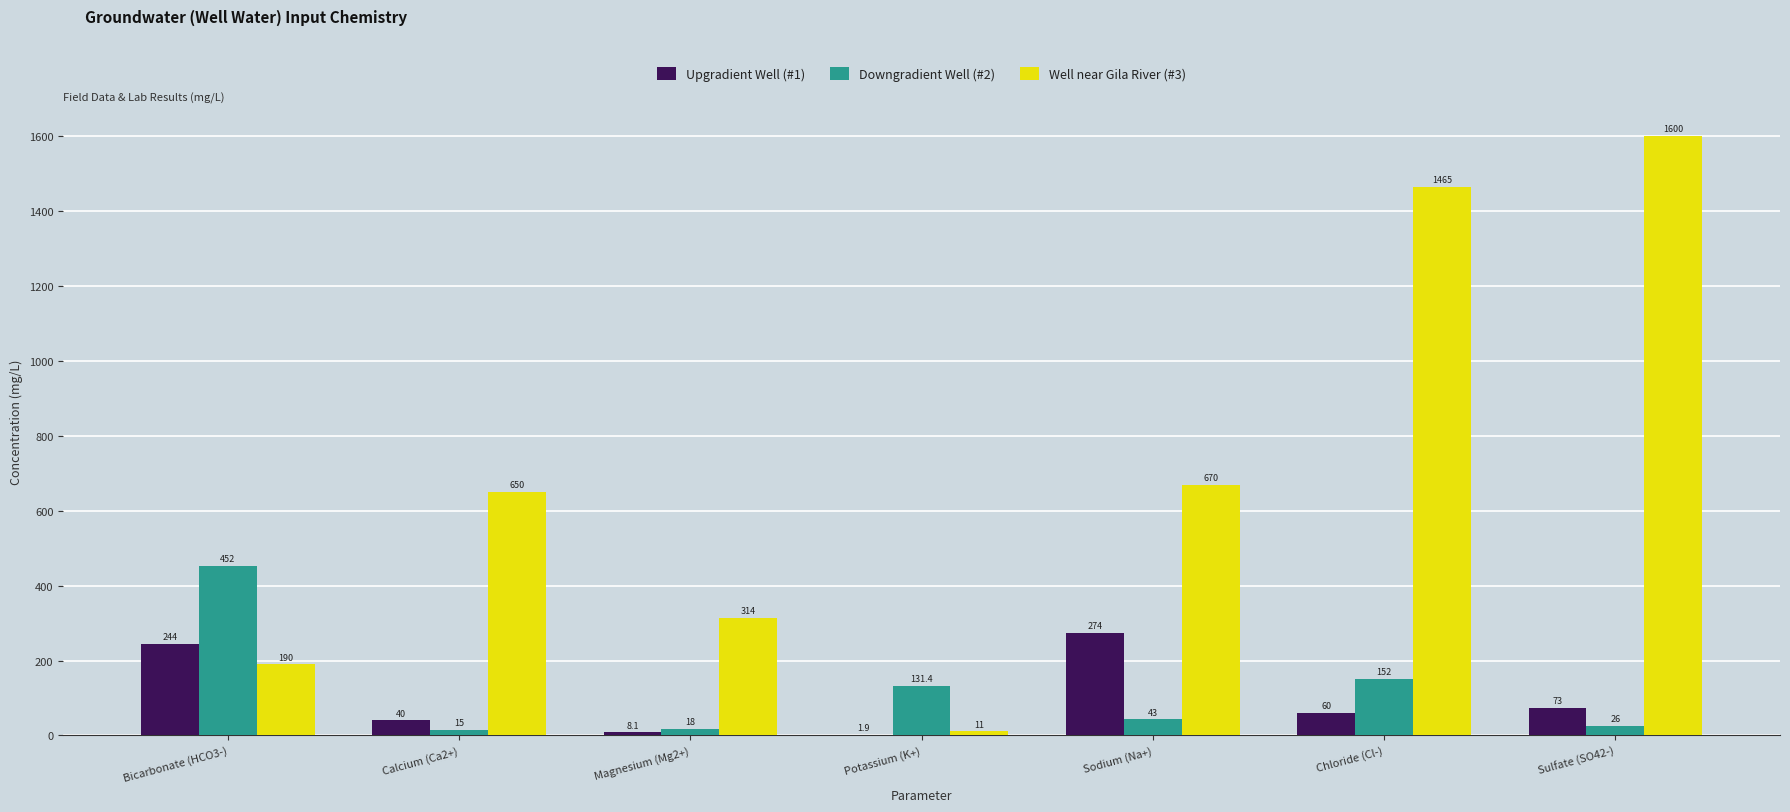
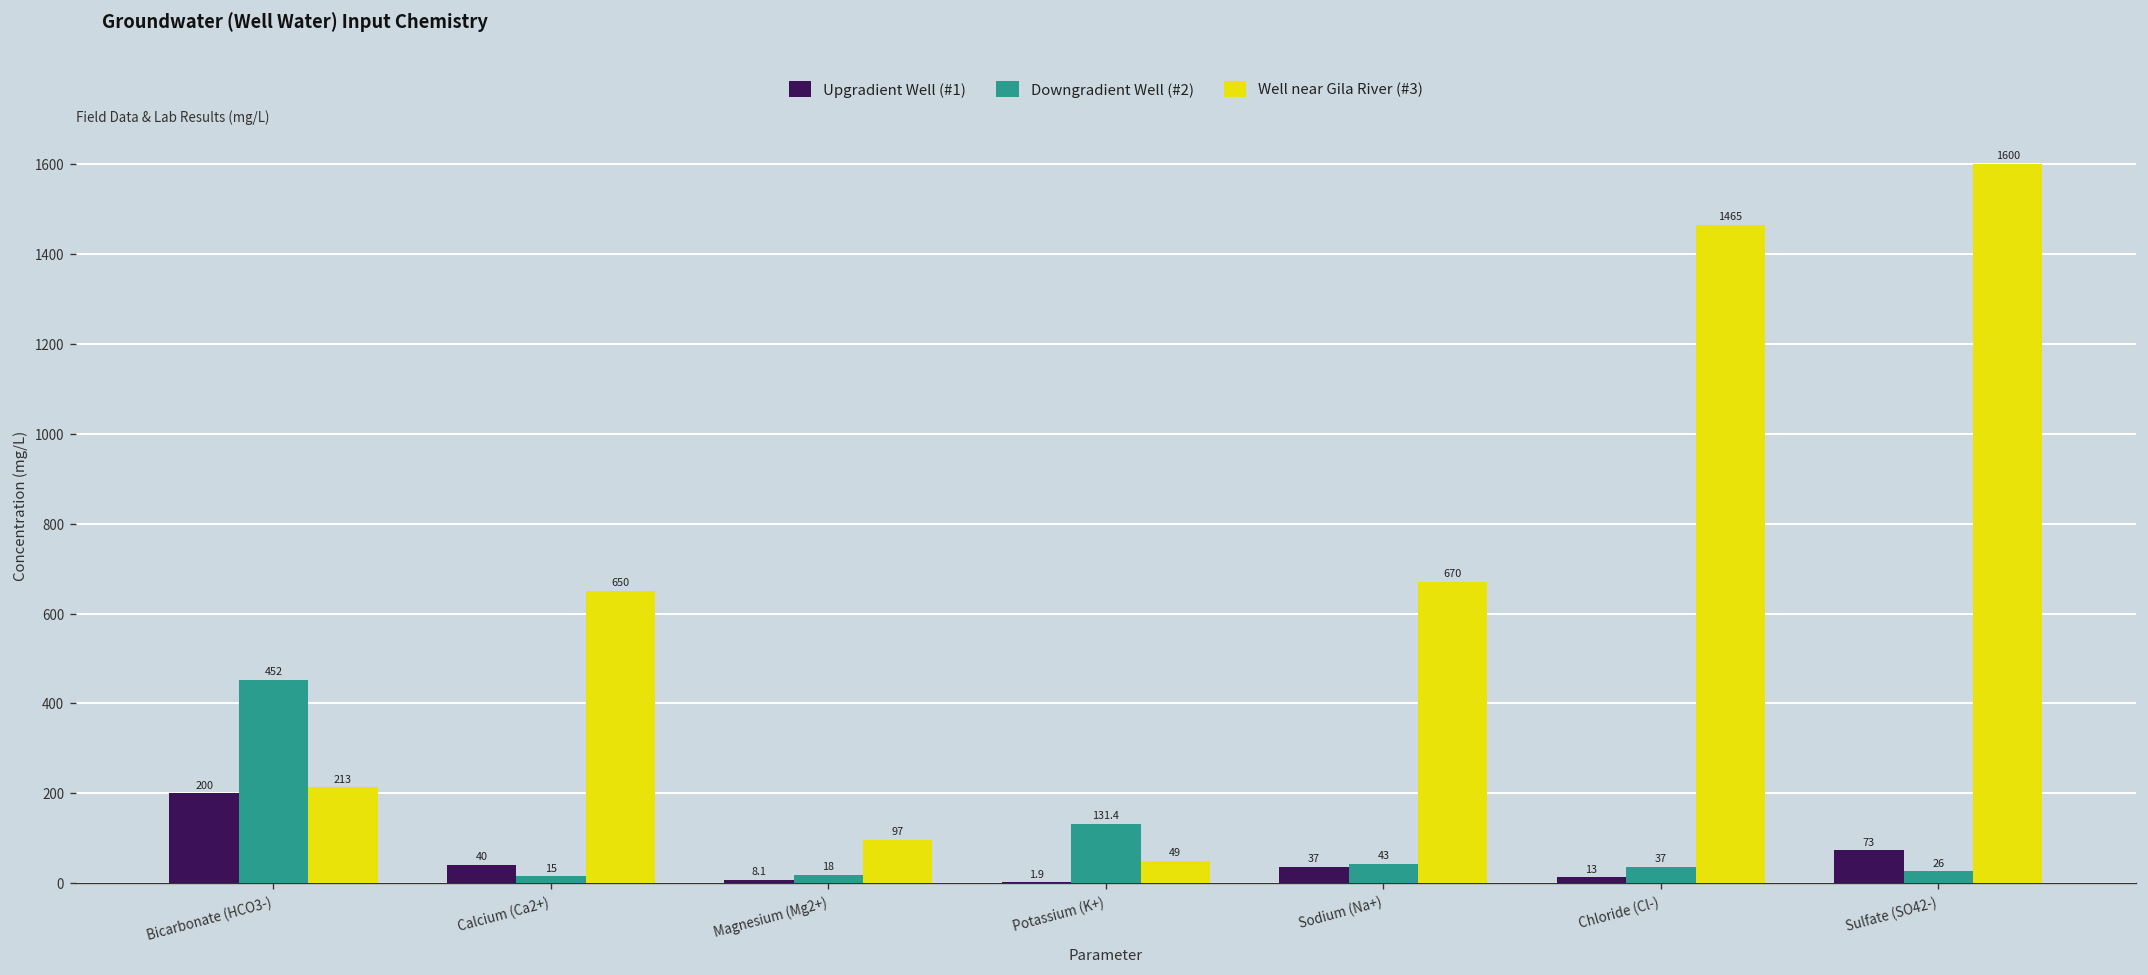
  {
    "Upgradient Well (#1)": {
-     "Bicarbonate (HCO3-)": 244,
+     "Bicarbonate (HCO3-)": 200,
      "Calcium (Ca2+)": 40,
      "Magnesium (Mg2+)": 8.1,
      "Potassium (K+)": 1.9,
-     "Sodium (Na+)": 274,
-     "Chloride (Cl-)": 60,
+     "Sodium (Na+)": 37,
+     "Chloride (Cl-)": 13,
      "Sulfate (SO42-)": 73
    },
    "Downgradient Well (#2)": {
      "Bicarbonate (HCO3-)": 452,
      "Calcium (Ca2+)": 15,
      "Magnesium (Mg2+)": 18,
      "Potassium (K+)": 131.4,
      "Sodium (Na+)": 43,
-     "Chloride (Cl-)": 152,
+     "Chloride (Cl-)": 37,
      "Sulfate (SO42-)": 26
    },
    "Well near Gila River (#3)": {
-     "Bicarbonate (HCO3-)": 190,
+     "Bicarbonate (HCO3-)": 213,
      "Calcium (Ca2+)": 650,
-     "Magnesium (Mg2+)": 314,
-     "Potassium (K+)": 11,
+     "Magnesium (Mg2+)": 97,
+     "Potassium (K+)": 49,
      "Sodium (Na+)": 670,
      "Chloride (Cl-)": 1465,
      "Sulfate (SO42-)": 1600
    }
  }
